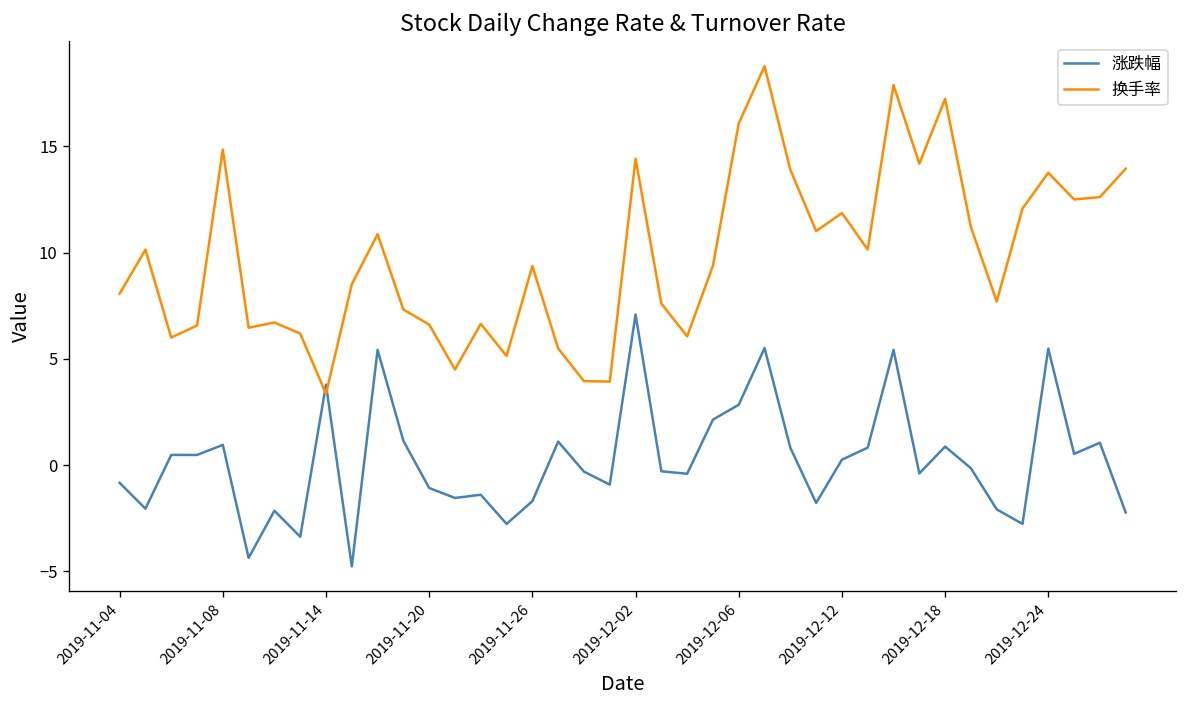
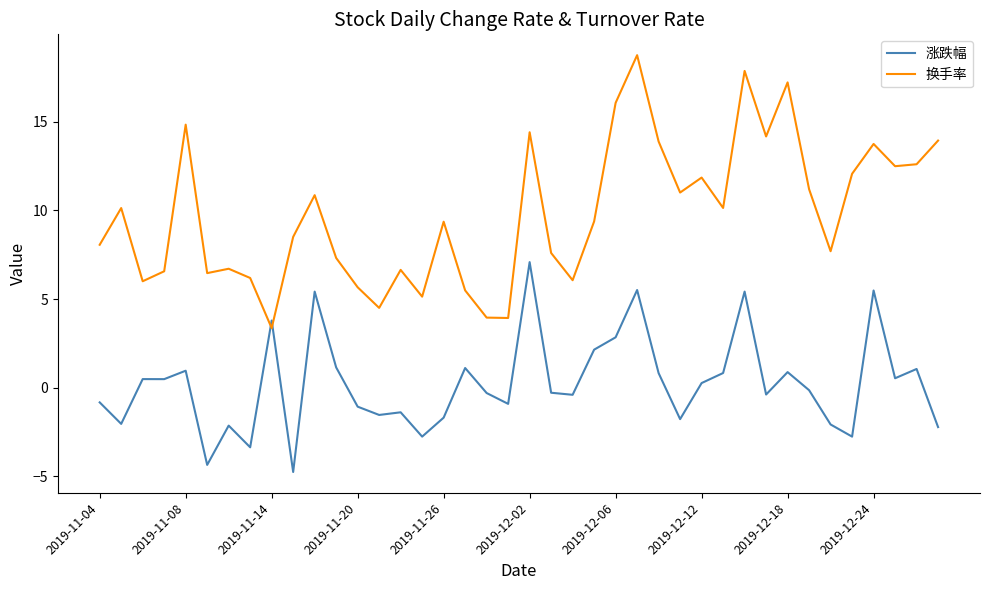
  {
    "涨跌幅": {
      "2019-11-04": -0.8,
      "2019-11-08": 1.0,
      "2019-11-14": 3.8,
      "2019-11-20": -1.1,
      "2019-11-26": -1.7,
      "2019-12-02": 7.1,
      "2019-12-06": 2.8,
      "2019-12-12": 0.3,
      "2019-12-18": 0.9,
      "2019-12-24": 5.5
    },
    "换手率": {
      "2019-11-04": 8.1,
      "2019-11-08": 14.8,
      "2019-11-14": 3.4,
-     "2019-11-20": 6.6,
+     "2019-11-20": 5.7,
      "2019-11-26": 9.4,
      "2019-12-02": 14.4,
      "2019-12-06": 16.1,
      "2019-12-12": 11.9,
      "2019-12-18": 17.2,
      "2019-12-24": 13.8
    }
  }
